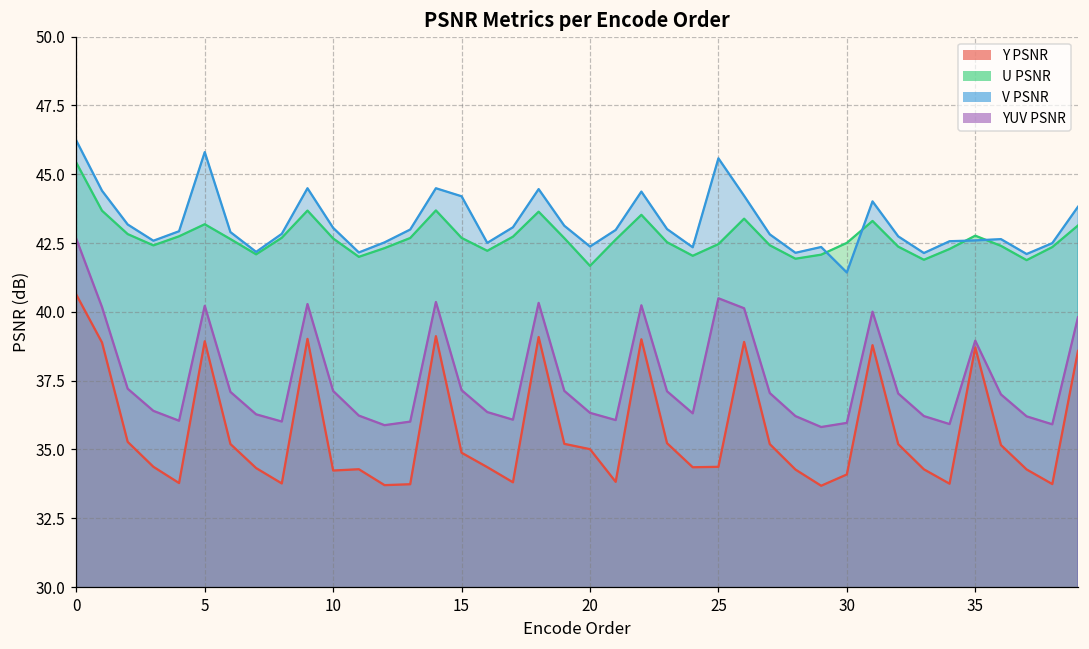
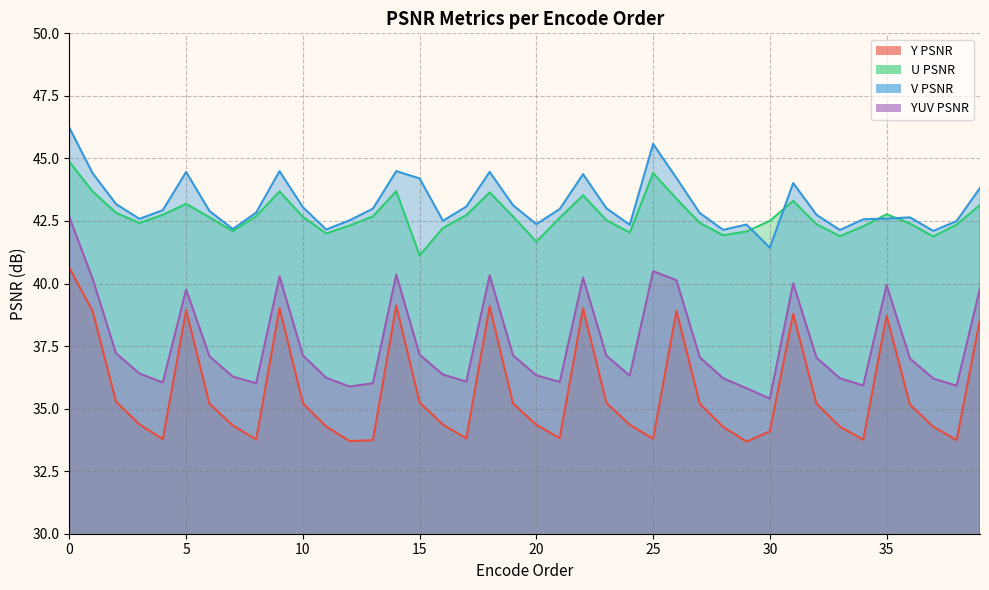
  {
    "Y PSNR": {
      "0": 40.6,
      "5": 38.9,
-     "10": 34.2,
-     "15": 34.9,
-     "20": 35.0,
-     "25": 34.4,
+     "10": 35.2,
+     "15": 35.2,
+     "20": 34.4,
+     "25": 33.8,
      "30": 34.1,
      "35": 38.7
    },
    "U PSNR": {
-     "0": 45.4,
+     "0": 44.9,
      "5": 43.2,
      "10": 42.7,
-     "15": 42.7,
+     "15": 41.1,
      "20": 41.7,
-     "25": 42.5,
+     "25": 44.4,
      "30": 42.5,
      "35": 42.8
    },
    "V PSNR": {
      "0": 46.2,
-     "5": 45.8,
+     "5": 44.5,
      "10": 43.1,
      "15": 44.2,
      "20": 42.4,
      "25": 45.6,
      "30": 41.4,
      "35": 42.6
    },
    "YUV PSNR": {
      "0": 42.7,
-     "5": 40.2,
+     "5": 39.8,
      "10": 37.1,
      "15": 37.2,
      "20": 36.3,
      "25": 40.5,
-     "30": 36.0,
-     "35": 39.0
+     "30": 35.4,
+     "35": 39.9
    }
  }
